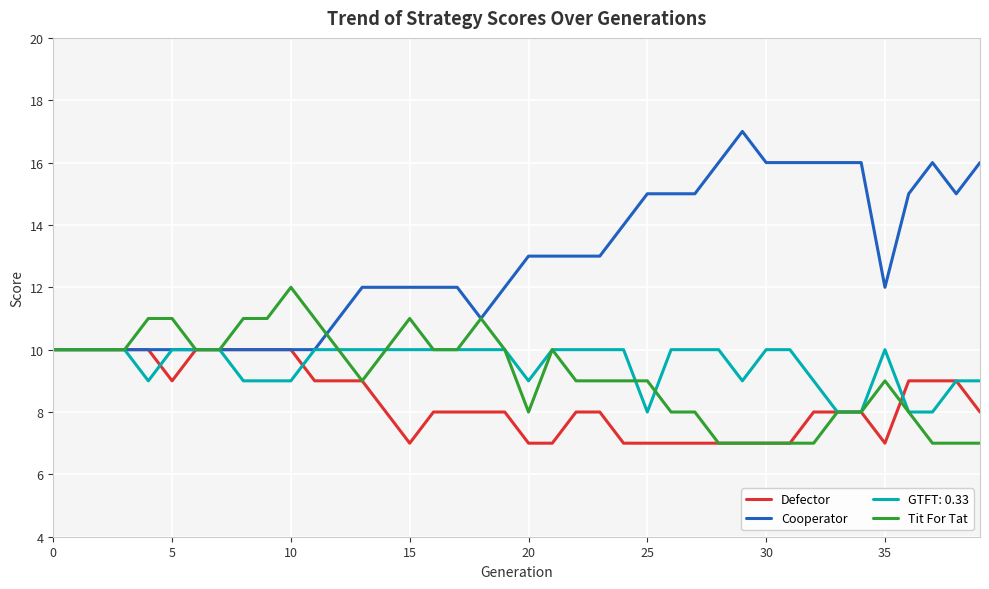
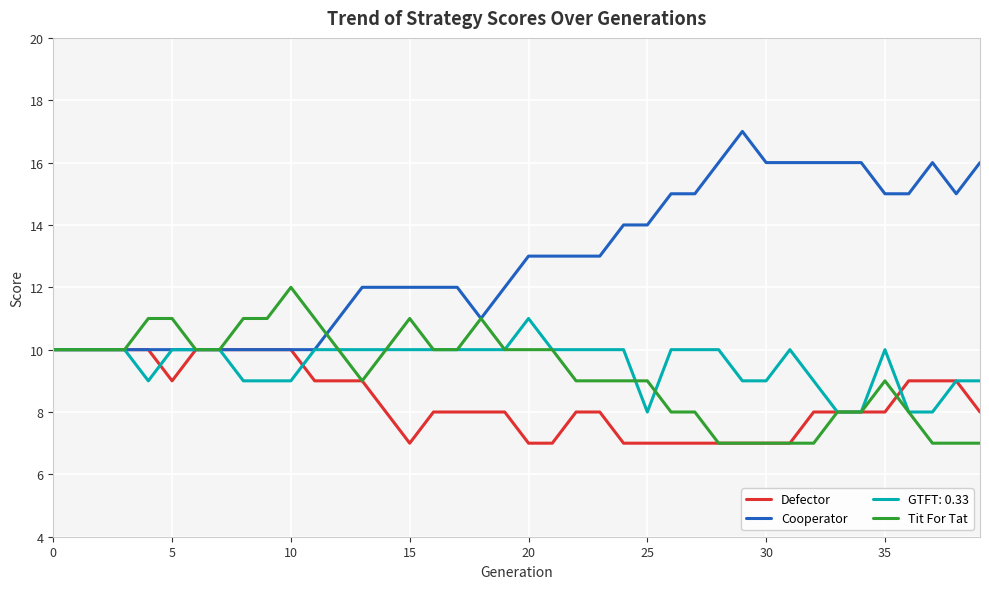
  {
    "Defector": {
      "5": 9,
      "15": 7,
      "20": 7,
      "25": 7,
-     "35": 7
+     "35": 8
    },
    "Cooperator": {
      "15": 12,
      "20": 13,
-     "25": 15,
+     "25": 14,
      "30": 16,
-     "35": 12
+     "35": 15
    },
    "GTFT: 0.33": {
      "10": 9,
      "15": 10,
-     "20": 9,
+     "20": 11,
      "25": 8,
-     "30": 10,
+     "30": 9,
      "35": 10
    },
    "Tit For Tat": {
      "5": 11,
      "10": 12,
      "15": 11,
-     "20": 8,
+     "20": 10,
      "25": 9,
      "35": 9
    }
  }
